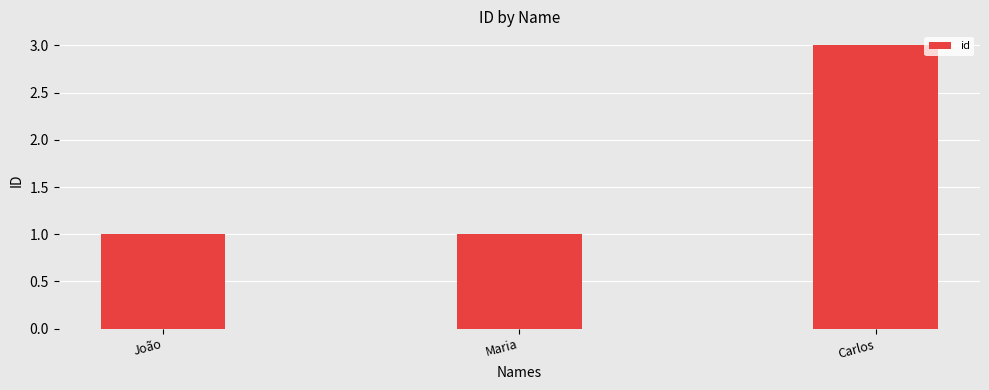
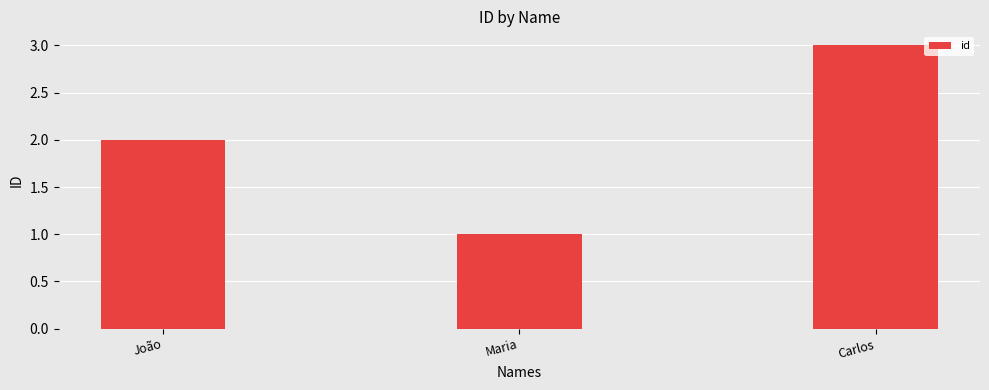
  {
-   "João": 1,
+   "João": 2,
    "Maria": 1,
    "Carlos": 3
  }
